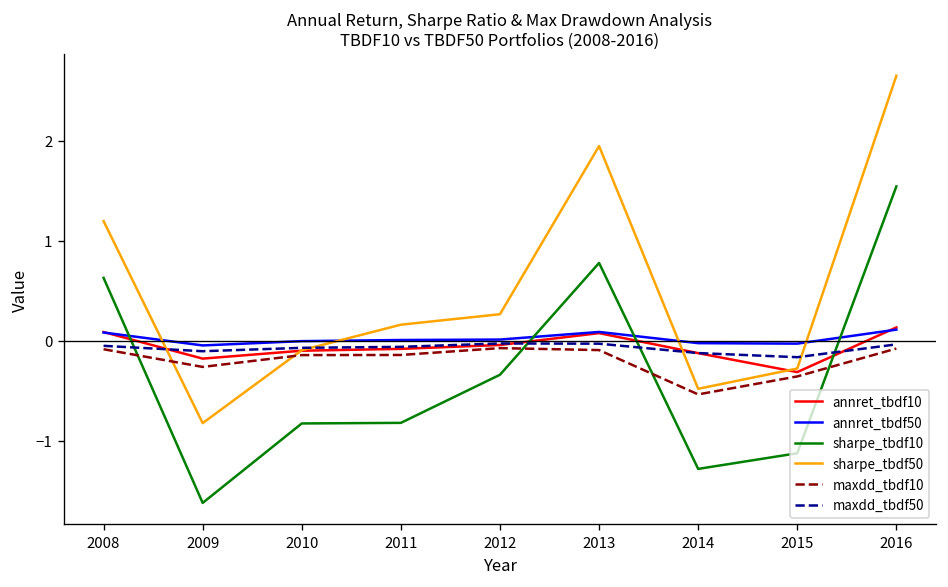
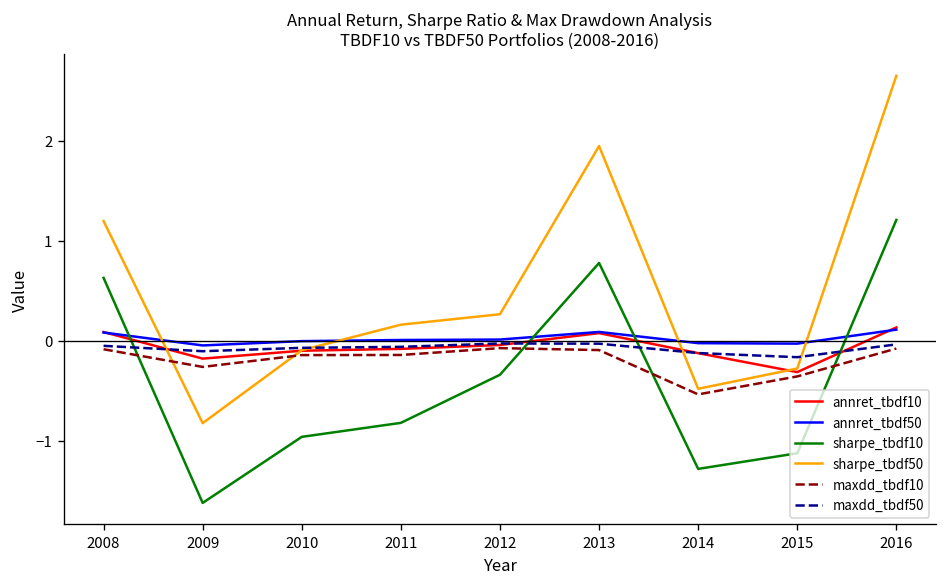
  {
    "annret_tbdf10": {
      "2009": -0.2,
      "2015": -0.3
    },
    "annret_tbdf50": {
      "2009": 0.0,
      "2010": 0.0,
      "2011": 0.0,
      "2012": 0.0,
      "2014": 0.0,
      "2015": 0.0
    },
    "sharpe_tbdf10": {
      "2008": 0.6,
      "2009": -1.6,
-     "2010": -0.8,
+     "2010": -1.0,
      "2011": -0.8,
      "2012": -0.3,
      "2013": 0.8,
      "2014": -1.3,
-     "2016": 1.5
+     "2016": 1.2
    },
    "sharpe_tbdf50": {
      "2008": 1.2,
      "2009": -0.8,
      "2011": 0.2,
      "2012": 0.3,
      "2013": 1.9,
      "2014": -0.5,
      "2015": -0.3,
      "2016": 2.7
    },
    "maxdd_tbdf10": {
      "2008": -0.1,
      "2009": -0.3,
      "2010": -0.1,
      "2011": -0.1,
      "2012": -0.1,
      "2013": -0.1,
      "2014": -0.5,
      "2015": -0.4,
      "2016": -0.1
    },
    "maxdd_tbdf50": {
      "2008": -0.1,
      "2009": -0.1,
      "2013": 0.0,
      "2015": -0.2,
      "2016": 0.0
    }
  }
